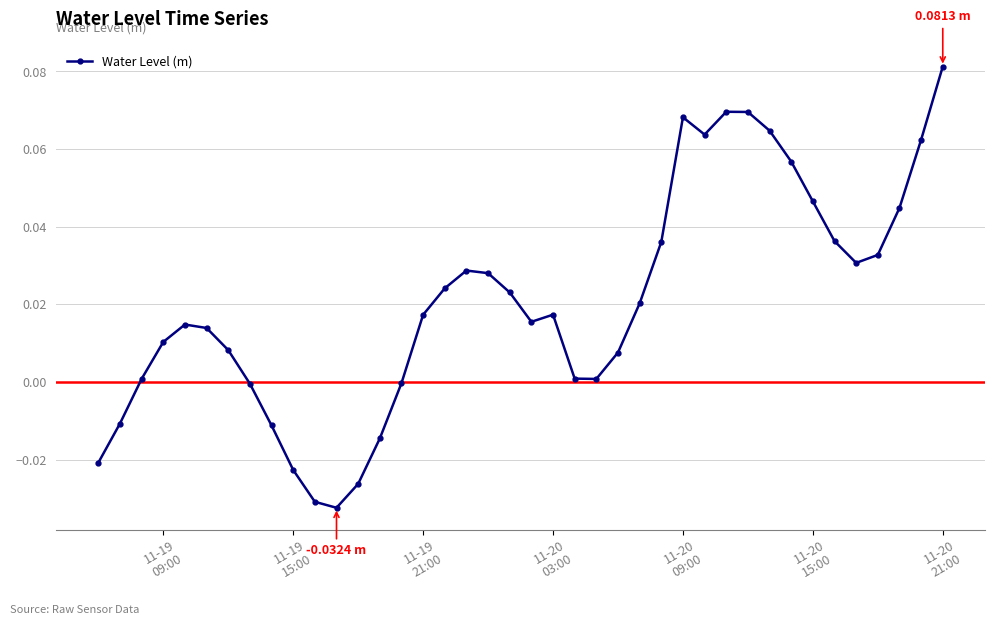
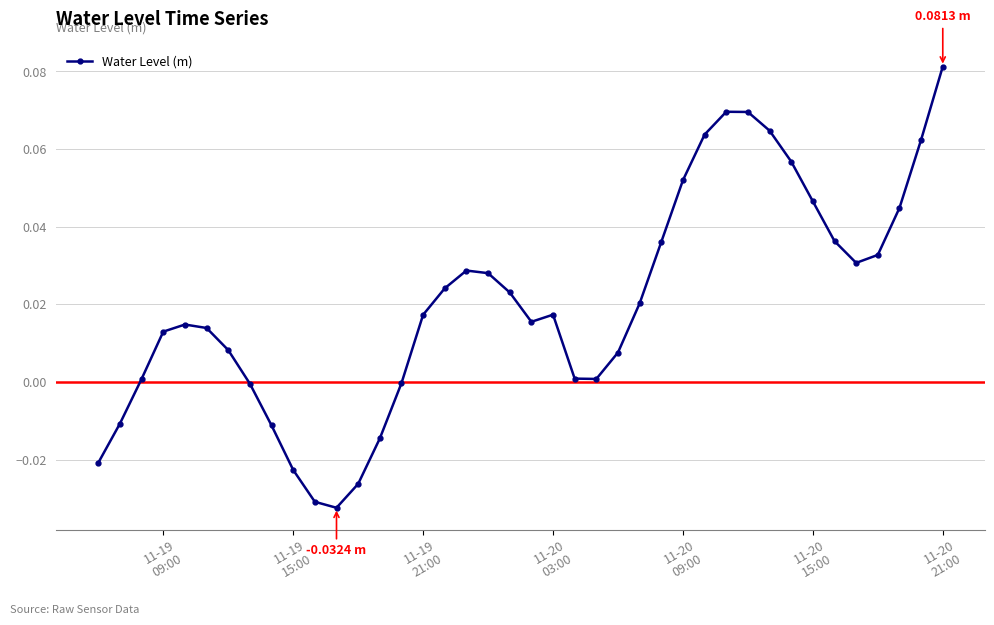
  {
-   "11-19 09:00": 0.010,
+   "11-19 09:00": 0.013,
    "11-19 15:00": -0.023,
    "11-19 21:00": 0.017,
    "11-20 03:00": 0.017,
-   "11-20 09:00": 0.068,
+   "11-20 09:00": 0.052,
    "11-20 15:00": 0.047
  }
